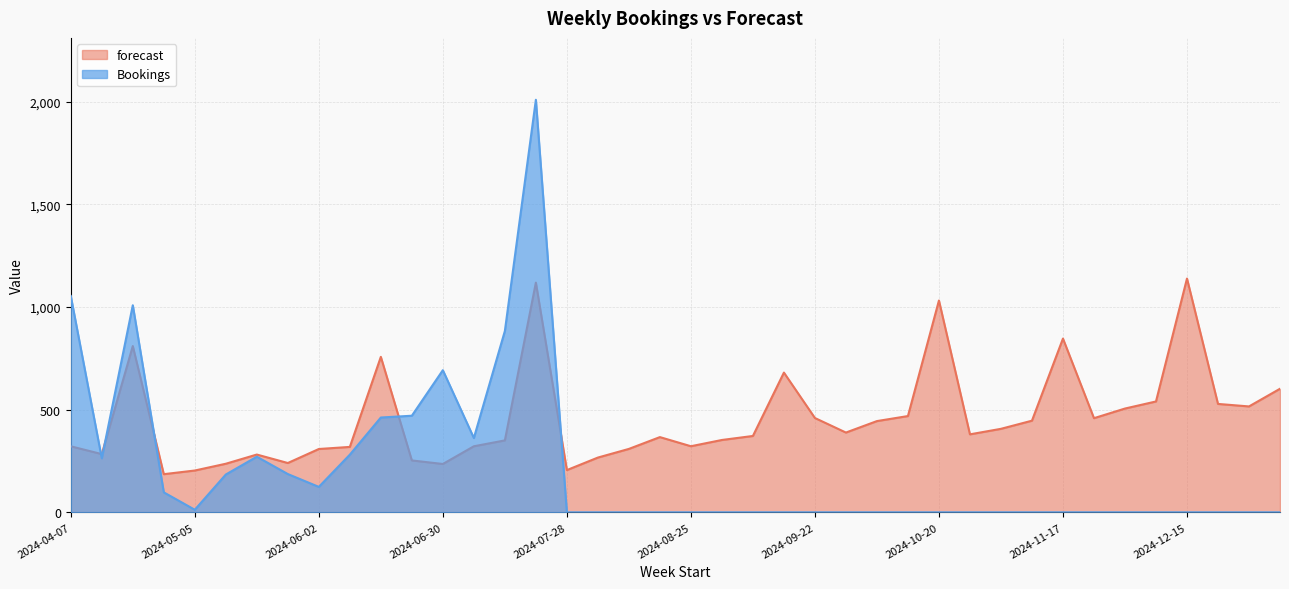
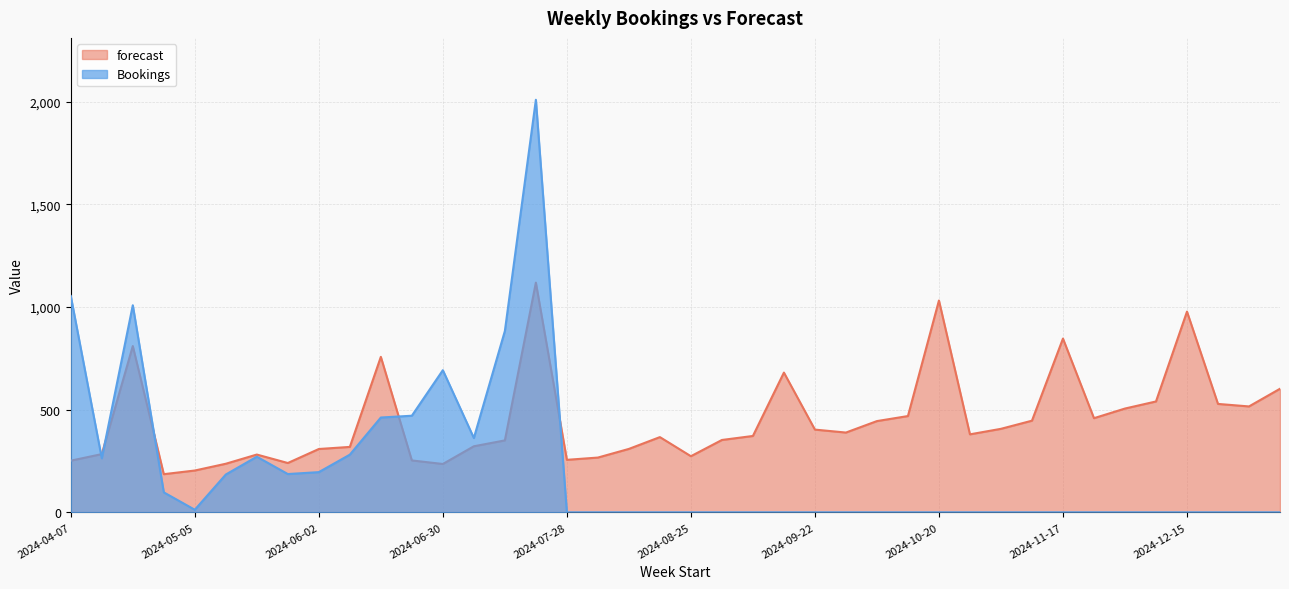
  {
    "forecast": {
-     "2024-04-07": "320",
+     "2024-04-07": "250",
      "2024-05-05": "200",
      "2024-06-02": "310",
      "2024-06-30": "240",
-     "2024-07-28": "210",
-     "2024-08-25": "320",
-     "2024-09-22": "460",
+     "2024-07-28": "260",
+     "2024-08-25": "270",
+     "2024-09-22": "400",
      "2024-10-20": "1,030",
      "2024-11-17": "850",
-     "2024-12-15": "1,140"
+     "2024-12-15": "980"
    },
    "Bookings": {
      "2024-04-07": "1,050",
      "2024-05-05": "10",
-     "2024-06-02": "120",
+     "2024-06-02": "200",
      "2024-06-30": "690",
      "2024-07-28": "0",
      "2024-08-25": "0",
      "2024-09-22": "0",
      "2024-10-20": "0",
      "2024-11-17": "0",
      "2024-12-15": "0"
    }
  }
